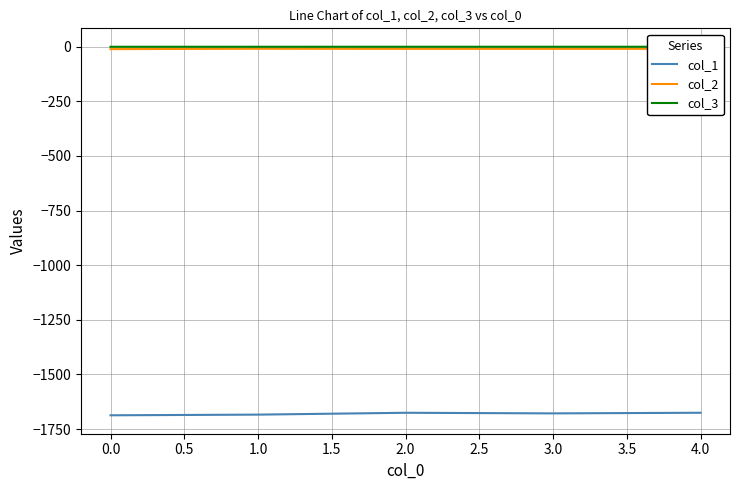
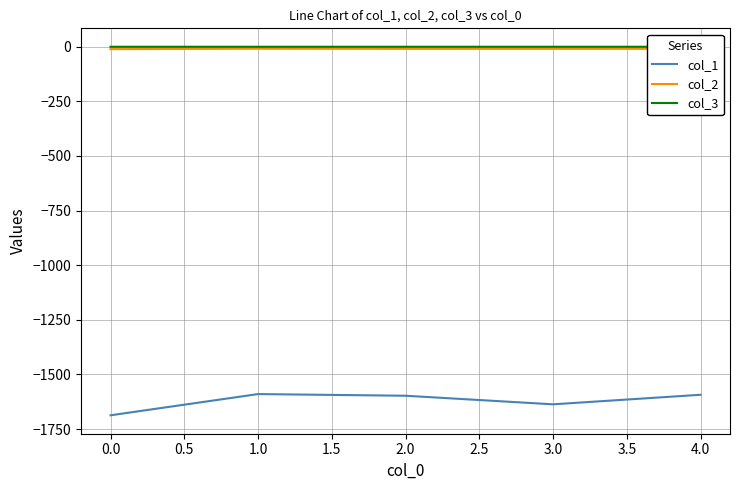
  {
    "col_1": {
      "0.0": -1690,
-     "1.0": -1680,
-     "2.0": -1680,
-     "3.0": -1680,
-     "4.0": -1680
+     "1.0": -1590,
+     "2.0": -1600,
+     "3.0": -1640,
+     "4.0": -1590
    }
  }
